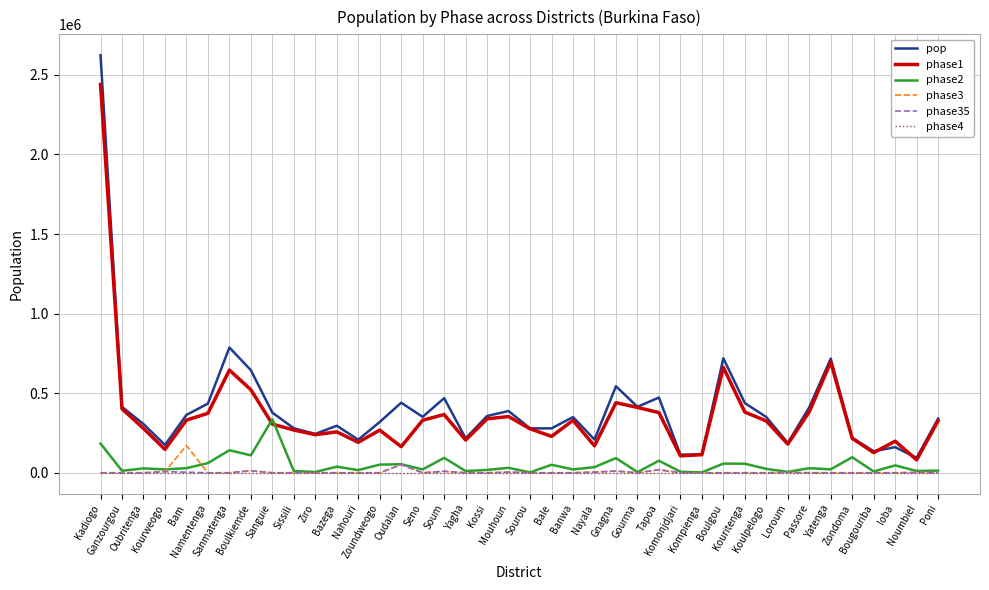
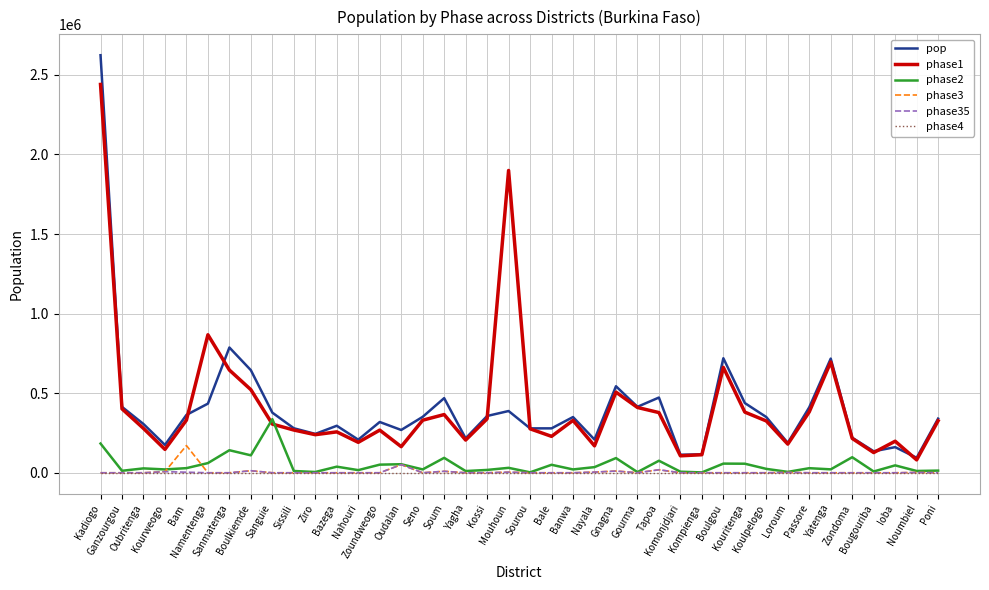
  {
    "pop": {
      "Kadiogo": 2620000,
      "Oubritenga": 310000,
      "Kourweogo": 170000,
      "Bam": 360000,
      "Namentenga": 430000,
      "Sanmatenga": 790000,
      "Boulkiemde": 640000,
      "Sanguie": 380000,
      "Bazega": 300000,
      "Nahouri": 210000,
      "Zoundweogo": 320000,
-     "Oudalan": 440000,
+     "Oudalan": 270000,
      "Seno": 350000,
      "Soum": 470000,
      "Kossi": 360000,
      "Mouhoun": 390000,
      "Bale": 280000,
      "Banwa": 350000,
      "Nayala": 210000,
      "Gnagna": 540000,
      "Tapoa": 470000,
      "Boulgou": 720000,
      "Kouritenga": 440000,
      "Koulpelogo": 350000,
      "Passore": 410000,
      "Yatenga": 720000,
      "Ioba": 160000
    },
    "phase1": {
      "Kadiogo": 2440000,
      "Oubritenga": 280000,
      "Kourweogo": 150000,
      "Bam": 330000,
-     "Namentenga": 370000,
+     "Namentenga": 870000,
      "Sanmatenga": 650000,
      "Boulkiemde": 520000,
      "Sanguie": 310000,
      "Bazega": 260000,
      "Nahouri": 190000,
      "Zoundweogo": 270000,
      "Oudalan": 160000,
      "Seno": 330000,
      "Soum": 370000,
      "Kossi": 340000,
-     "Mouhoun": 350000,
+     "Mouhoun": 1900000,
      "Bale": 230000,
      "Banwa": 330000,
      "Nayala": 170000,
-     "Gnagna": 440000,
+     "Gnagna": 510000,
      "Tapoa": 380000,
      "Boulgou": 660000,
      "Kouritenga": 380000,
      "Koulpelogo": 330000,
      "Passore": 380000,
      "Yatenga": 700000,
      "Ioba": 200000
    },
    "phase2": {
      "Kadiogo": 180000,
      "Oubritenga": 30000,
      "Bam": 30000,
      "Namentenga": 60000,
      "Sanmatenga": 140000,
      "Boulkiemde": 110000,
      "Sanguie": 340000,
      "Bazega": 40000,
      "Nahouri": 20000,
      "Zoundweogo": 50000,
      "Seno": 20000,
      "Soum": 90000,
      "Kossi": 20000,
      "Mouhoun": 30000,
      "Bale": 50000,
      "Banwa": 20000,
      "Nayala": 40000,
      "Gnagna": 90000,
      "Tapoa": 80000,
      "Boulgou": 60000,
      "Kouritenga": 60000,
      "Koulpelogo": 20000,
      "Passore": 30000,
      "Yatenga": 20000,
      "Zondoma": 100000,
      "Ioba": 50000
    },
    "phase3": {
      "Bam": 170000
    },
    "phase4": {
      "Oudalan": 0,
      "Tapoa": 0
    }
  }
